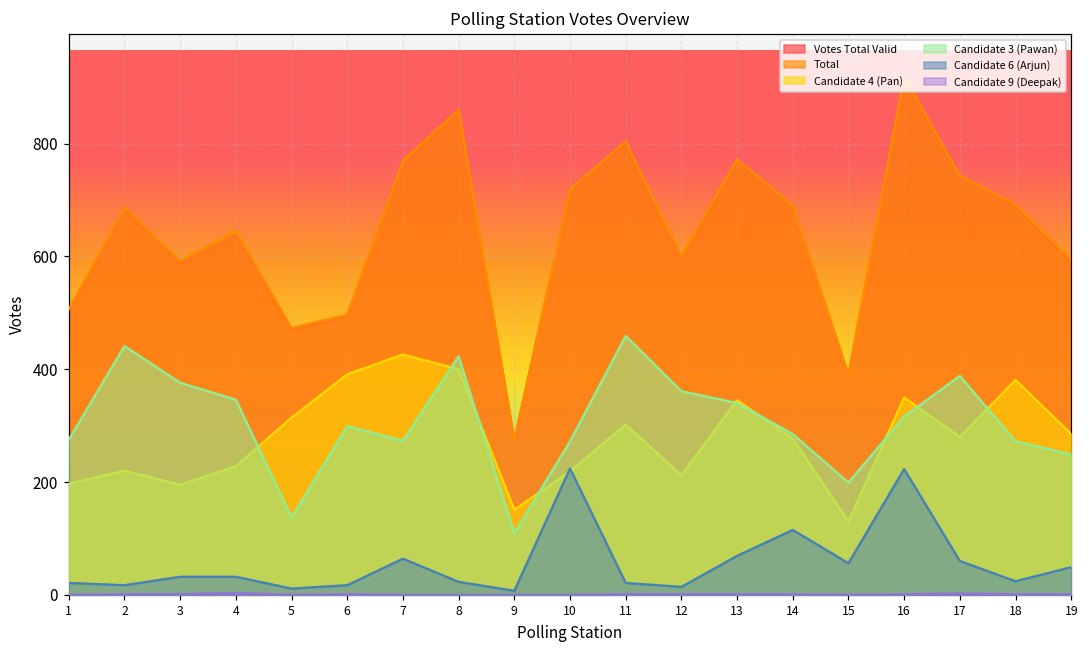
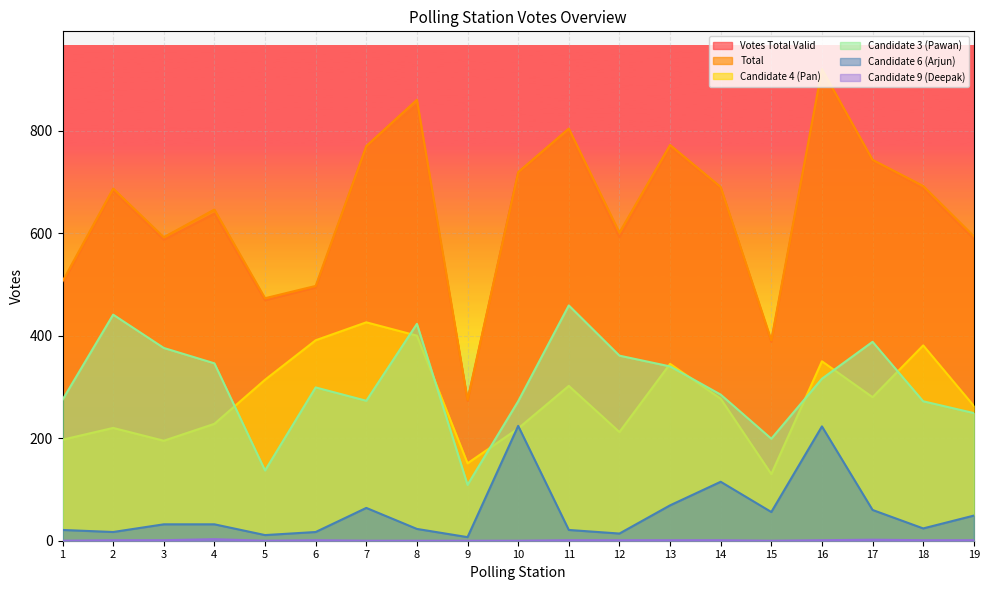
  {
    "Votes Total Valid": {
      "3": 590,
      "4": 640,
      "8": 850,
      "11": 800,
      "12": 590,
      "13": 770,
      "19": 590
    },
    "Total": {
      "3": 590,
      "4": 650,
      "8": 860,
      "11": 800,
      "12": 600,
      "13": 770,
      "19": 590
    },
    "Candidate 4 (Pan)": {
      "1": 200,
      "2": 220,
      "3": 200,
      "4": 230,
      "5": 310,
      "6": 390,
      "7": 430,
      "8": 400,
      "9": 150,
      "11": 300,
      "12": 210,
      "14": 280,
      "15": 130,
      "16": 350,
      "17": 280,
      "18": 380,
-     "19": 290
+     "19": 260
    },
    "Candidate 3 (Pawan)": {
      "1": 280,
      "2": 440,
      "3": 380,
      "4": 350,
      "5": 140,
      "6": 300,
      "7": 270,
      "8": 420,
      "9": 110,
      "10": 270,
      "11": 460,
      "12": 360,
      "14": 290,
      "15": 200,
      "16": 320,
      "17": 390,
      "18": 270,
      "19": 250
    },
    "Candidate 6 (Arjun)": {
      "1": 20,
      "2": 20,
      "3": 30,
      "4": 30,
      "5": 10,
      "6": 20,
      "7": 60,
      "8": 20,
      "9": 10,
      "11": 20,
      "12": 10,
      "13": 70,
      "14": 120,
      "15": 60,
      "16": 220,
      "17": 60,
      "18": 20,
      "19": 50
    },
    "Candidate 9 (Deepak)": {
      "1": 0,
      "2": 0,
      "3": 0,
      "4": 0,
      "5": 0,
      "6": 0,
      "7": 0,
      "8": 0,
      "9": 0,
      "10": 0,
      "11": 0,
      "12": 0,
      "13": 0,
      "14": 0,
      "15": 0,
      "16": 0,
      "17": 0,
      "18": 0,
      "19": 0
    }
  }
